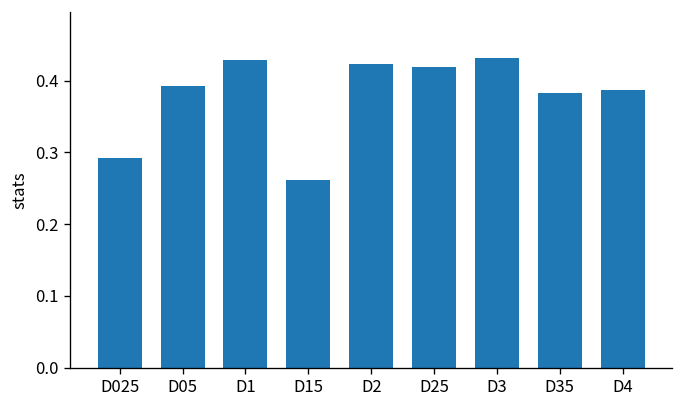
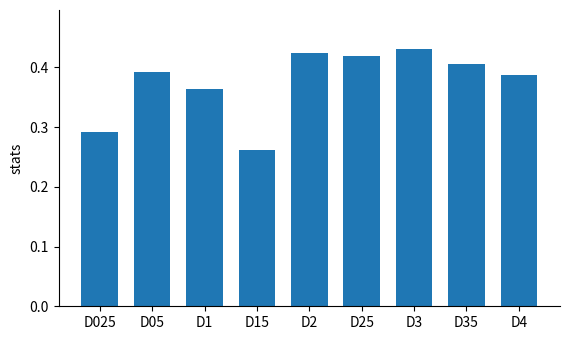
  {
    "D025": 0.29,
    "D05": 0.39,
-   "D1": 0.43,
+   "D1": 0.36,
    "D15": 0.26,
    "D2": 0.42,
    "D25": 0.42,
    "D3": 0.43,
-   "D35": 0.38,
+   "D35": 0.40,
    "D4": 0.39
  }
